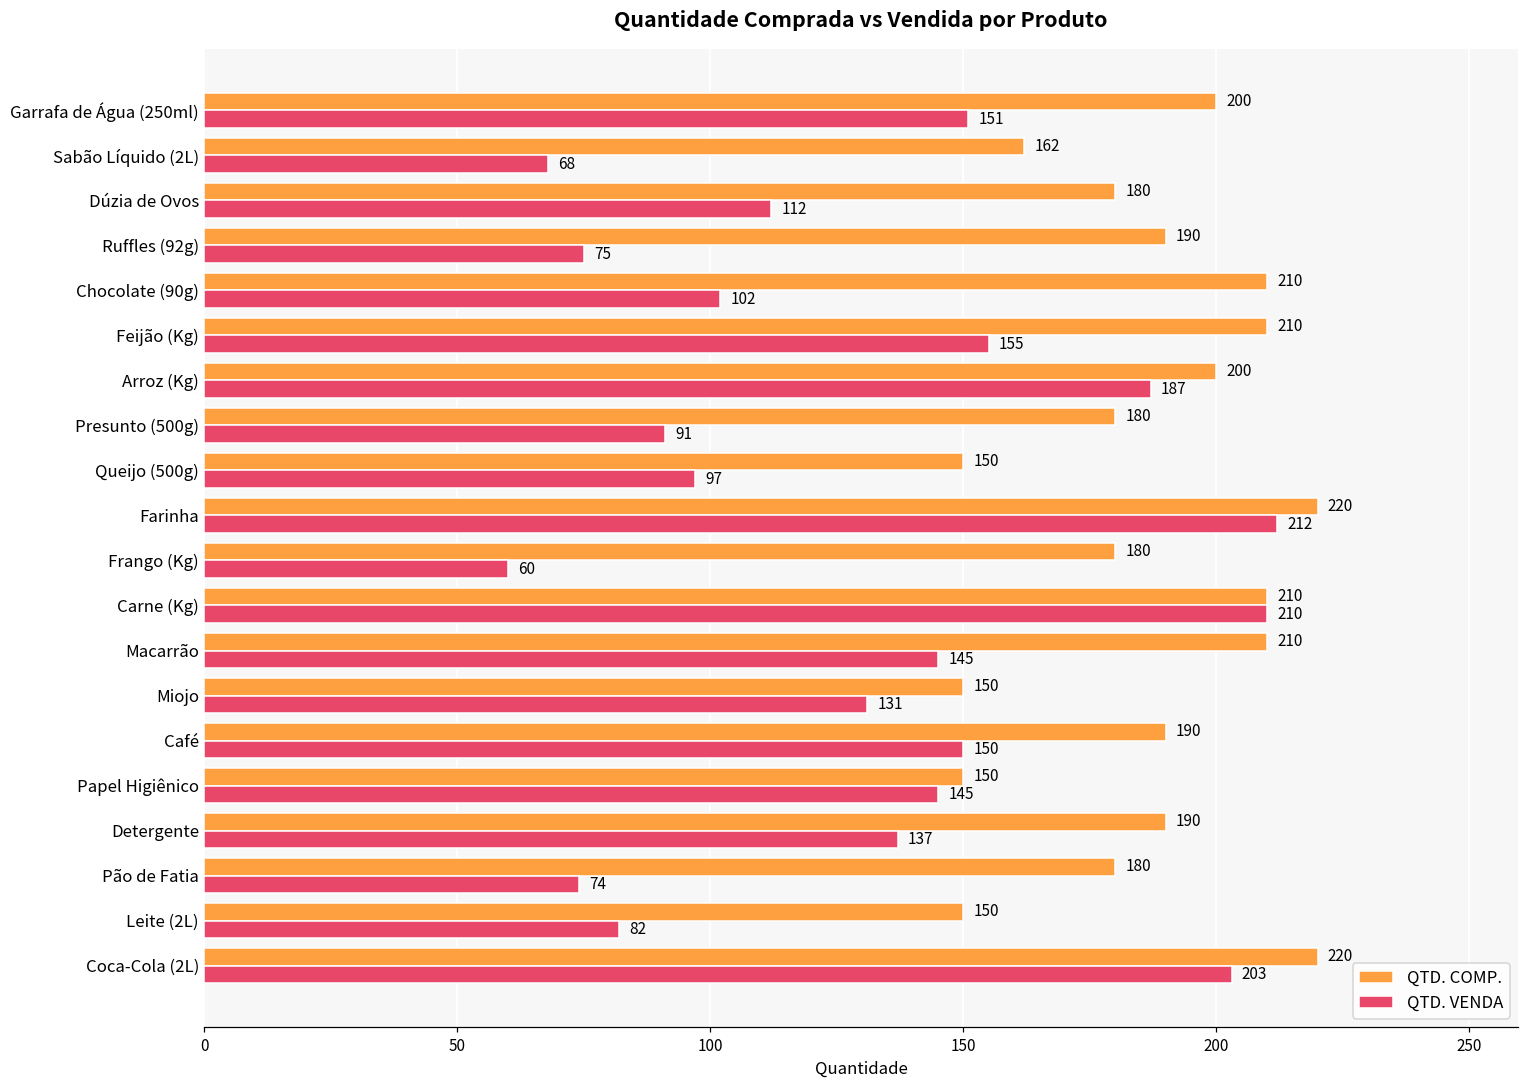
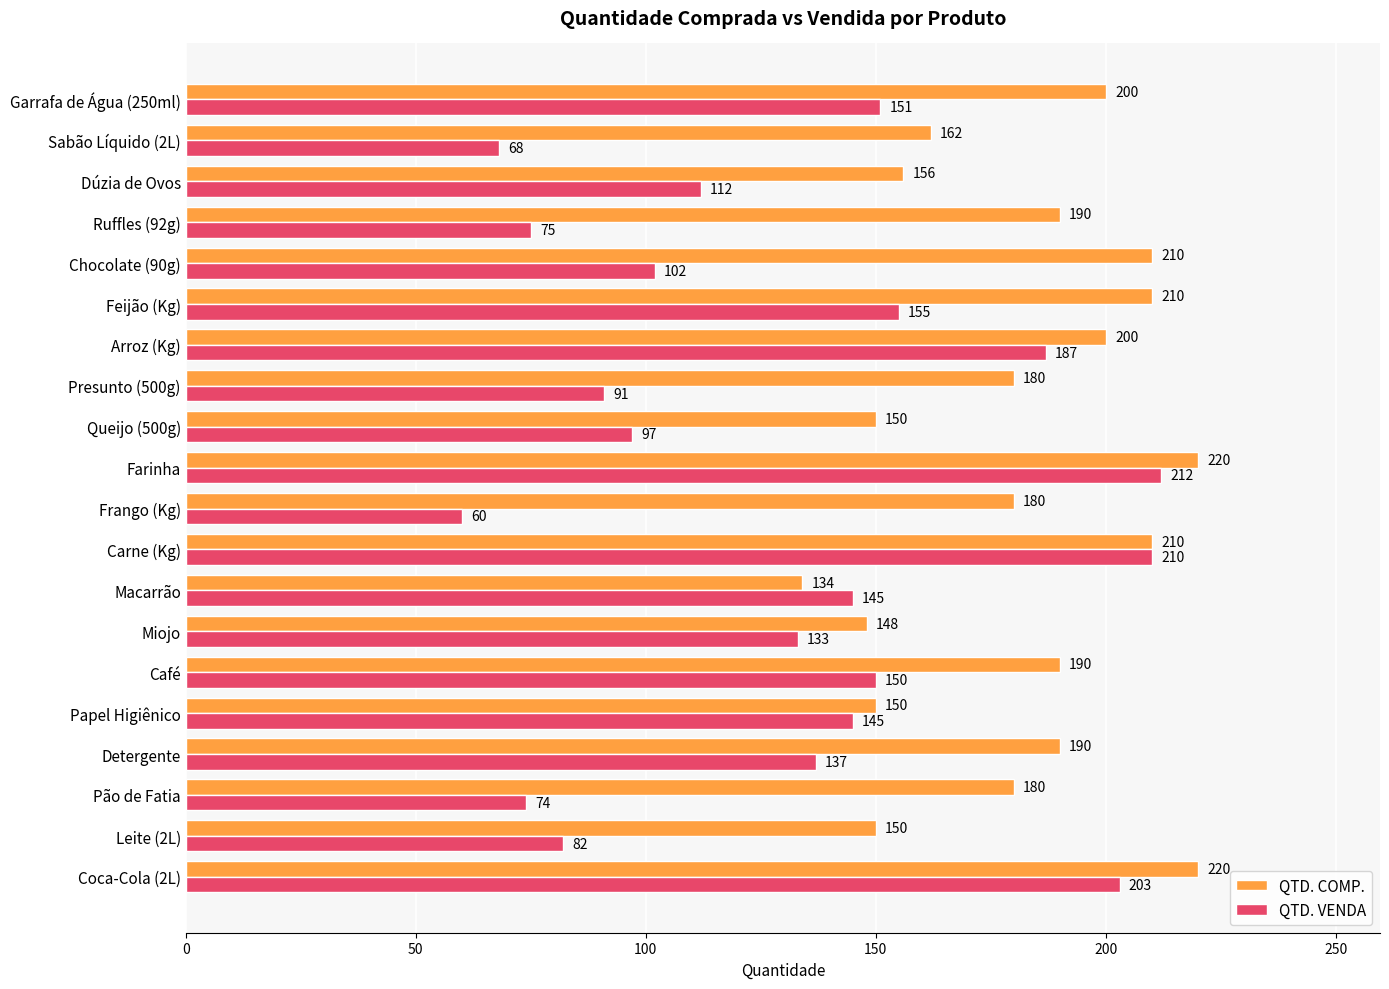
  {
    "QTD. COMP.": {
      "Garrafa de Água (250ml)": 200,
      "Sabão Líquido (2L)": 162,
-     "Dúzia de Ovos": 180,
+     "Dúzia de Ovos": 156,
      "Ruffles (92g)": 190,
      "Chocolate (90g)": 210,
      "Feijão (Kg)": 210,
      "Arroz (Kg)": 200,
      "Presunto (500g)": 180,
      "Queijo (500g)": 150,
      "Farinha": 220,
      "Frango (Kg)": 180,
      "Carne (Kg)": 210,
-     "Macarrão": 210,
-     "Miojo": 150,
+     "Macarrão": 134,
+     "Miojo": 148,
      "Café": 190,
      "Papel Higiênico": 150,
      "Detergente": 190,
      "Pão de Fatia": 180,
      "Leite (2L)": 150
    },
    "QTD. VENDA": {
      "Garrafa de Água (250ml)": 151,
      "Sabão Líquido (2L)": 68,
      "Dúzia de Ovos": 112,
      "Ruffles (92g)": 75,
      "Chocolate (90g)": 102,
      "Feijão (Kg)": 155,
      "Arroz (Kg)": 187,
      "Presunto (500g)": 91,
      "Queijo (500g)": 97,
      "Farinha": 212,
      "Frango (Kg)": 60,
      "Carne (Kg)": 210,
      "Macarrão": 145,
-     "Miojo": 131,
+     "Miojo": 133,
      "Café": 150,
      "Papel Higiênico": 145,
      "Detergente": 137,
      "Pão de Fatia": 74,
      "Leite (2L)": 82,
      "Coca-Cola (2L)": 203
    }
  }
